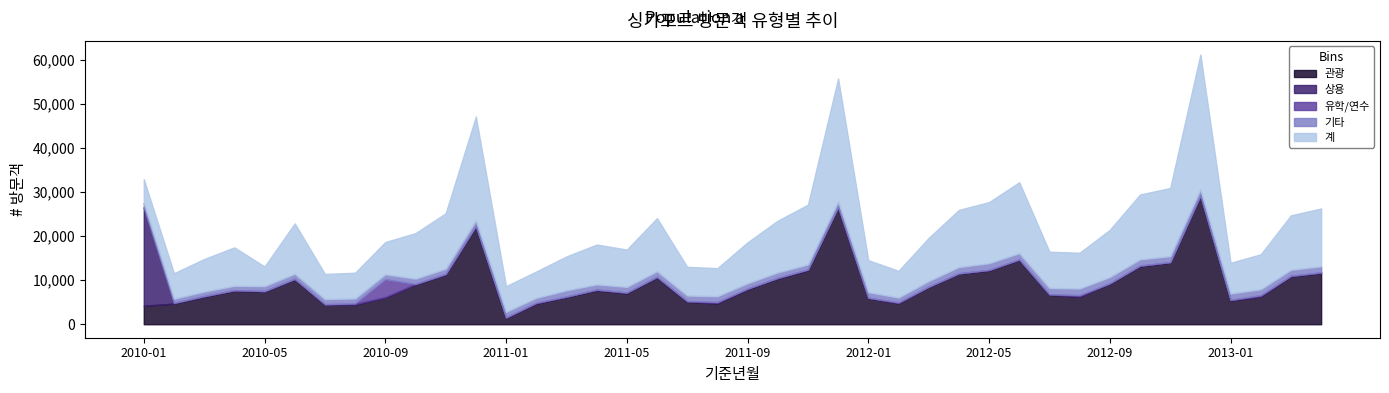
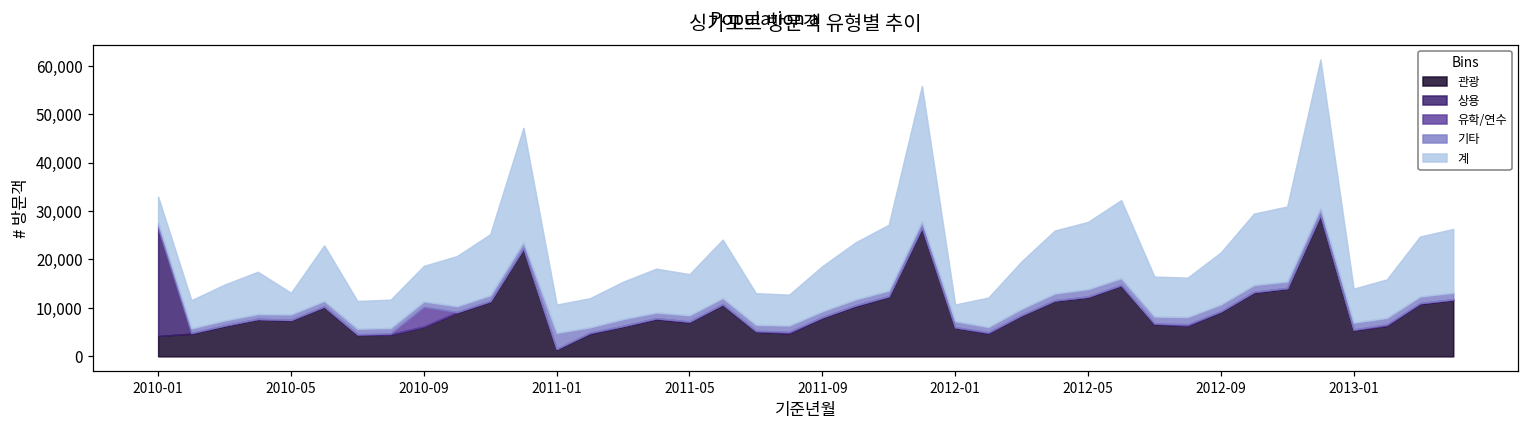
  {
    "관광": {
      "2010-01": "4,000"
    },
    "유학/연수": {
      "2010-09": "4,000"
    },
    "기타": {
      "2010-01": "1,000",
      "2010-05": "1,000",
      "2010-09": "1,000",
-     "2011-01": "1,000",
+     "2011-01": "3,000",
      "2011-05": "1,000",
      "2011-09": "1,000",
      "2012-01": "1,000",
      "2012-05": "2,000",
      "2012-09": "1,000",
      "2013-01": "1,000"
    },
    "계": {
      "2010-01": "5,000",
      "2010-05": "4,000",
      "2010-09": "7,000",
      "2011-01": "6,000",
      "2011-05": "8,000",
      "2011-09": "9,000",
-     "2012-01": "7,000",
+     "2012-01": "3,000",
      "2012-05": "14,000",
      "2012-09": "11,000",
      "2013-01": "7,000"
    }
  }
